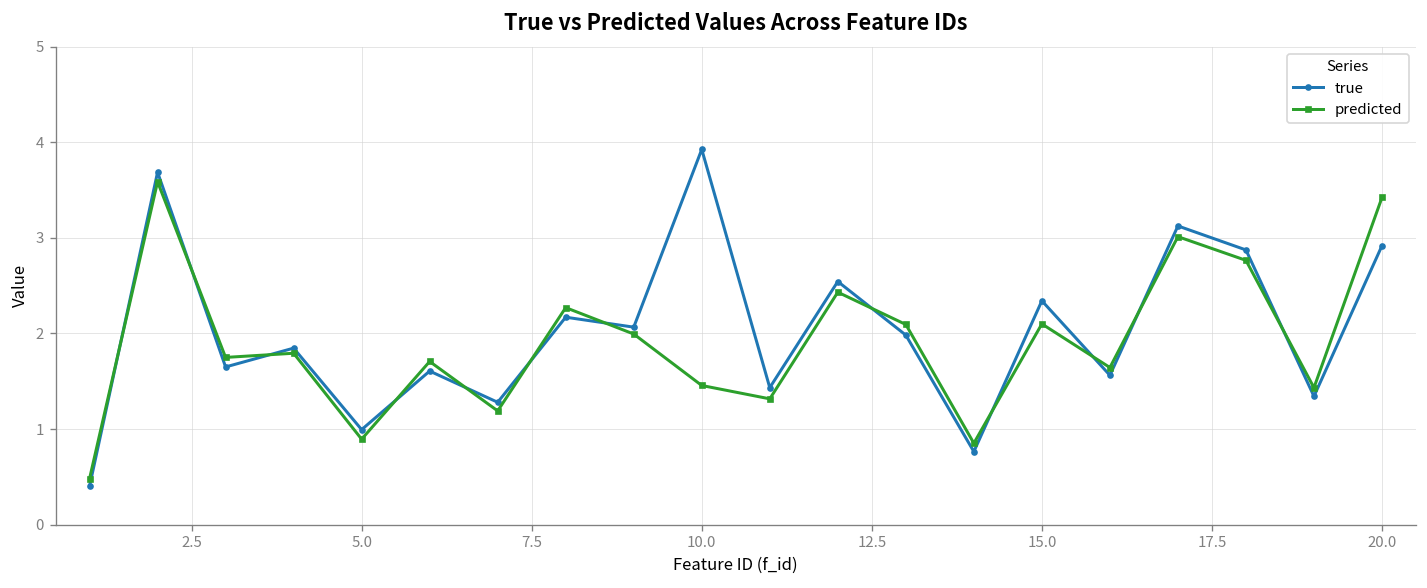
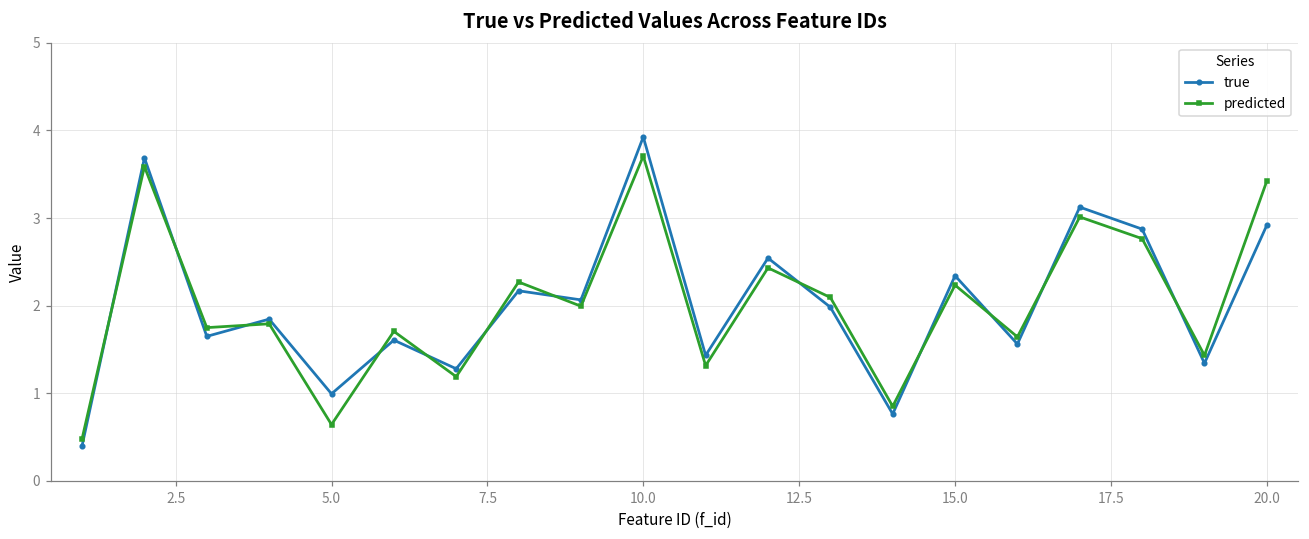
  {
    "true": {
      "5.0": 1.0,
      "10.0": 3.9,
      "15.0": 2.3,
      "20.0": 2.9
    },
    "predicted": {
-     "5.0": 0.9,
-     "10.0": 1.5,
-     "15.0": 2.1,
+     "5.0": 0.6,
+     "10.0": 3.7,
+     "15.0": 2.2,
      "20.0": 3.4
    }
  }
